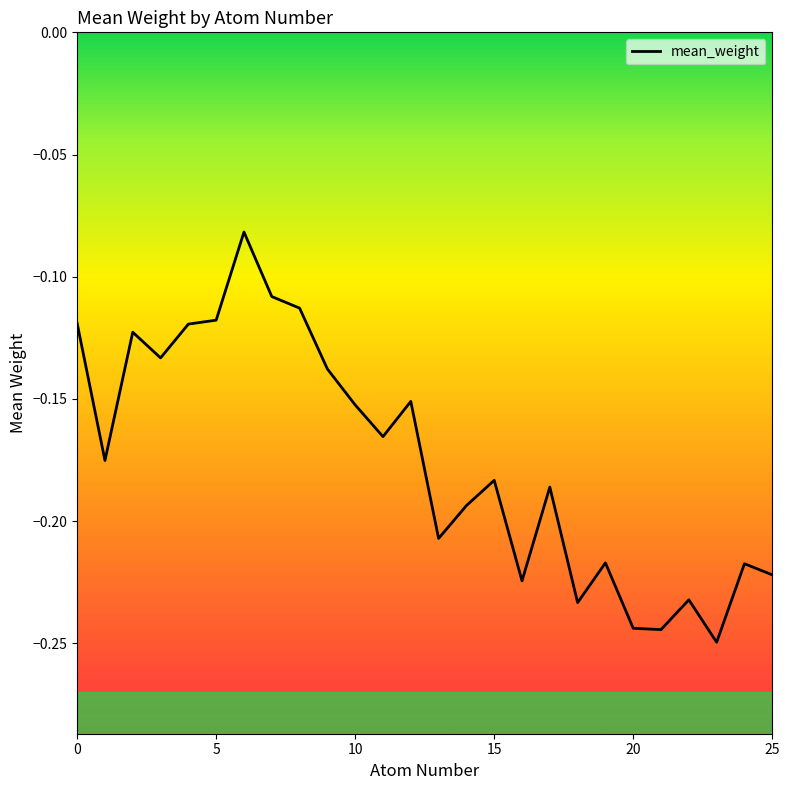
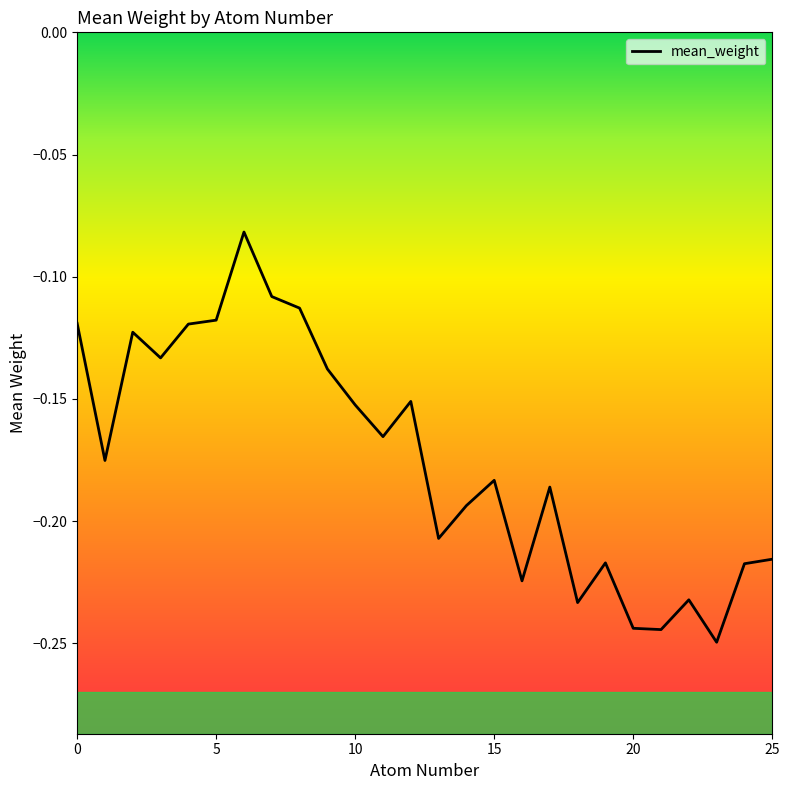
  {
    "0": -0.119,
    "5": -0.118,
    "10": -0.152,
    "15": -0.183,
    "20": -0.244,
-   "25": -0.222
+   "25": -0.216
  }
